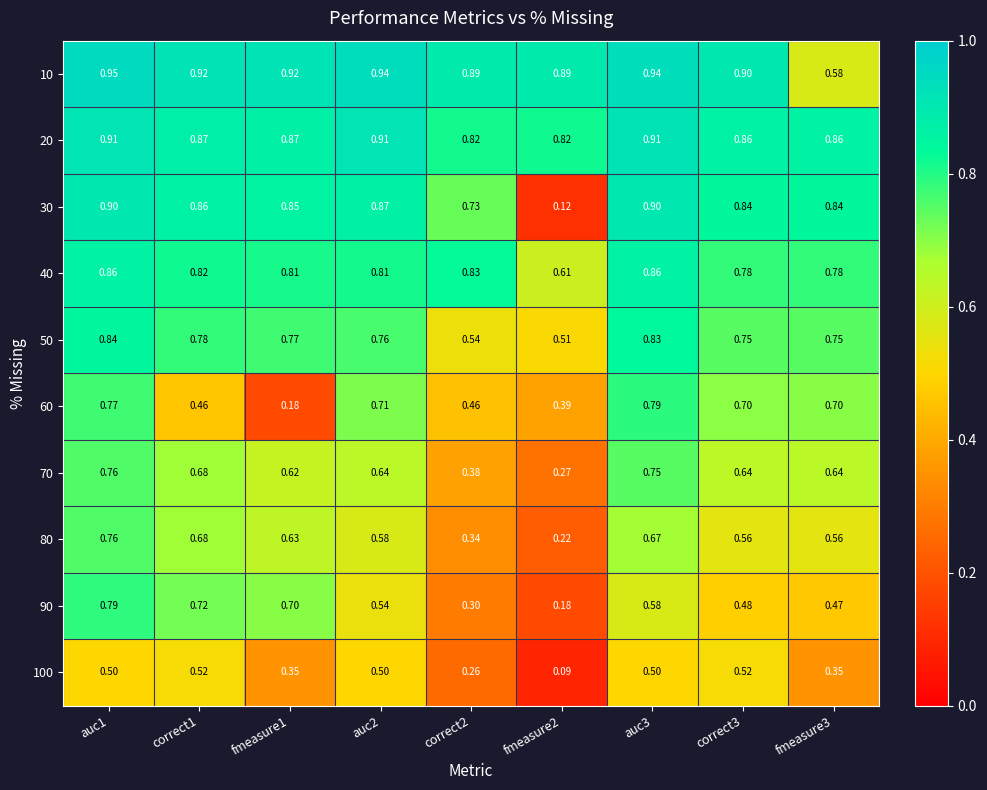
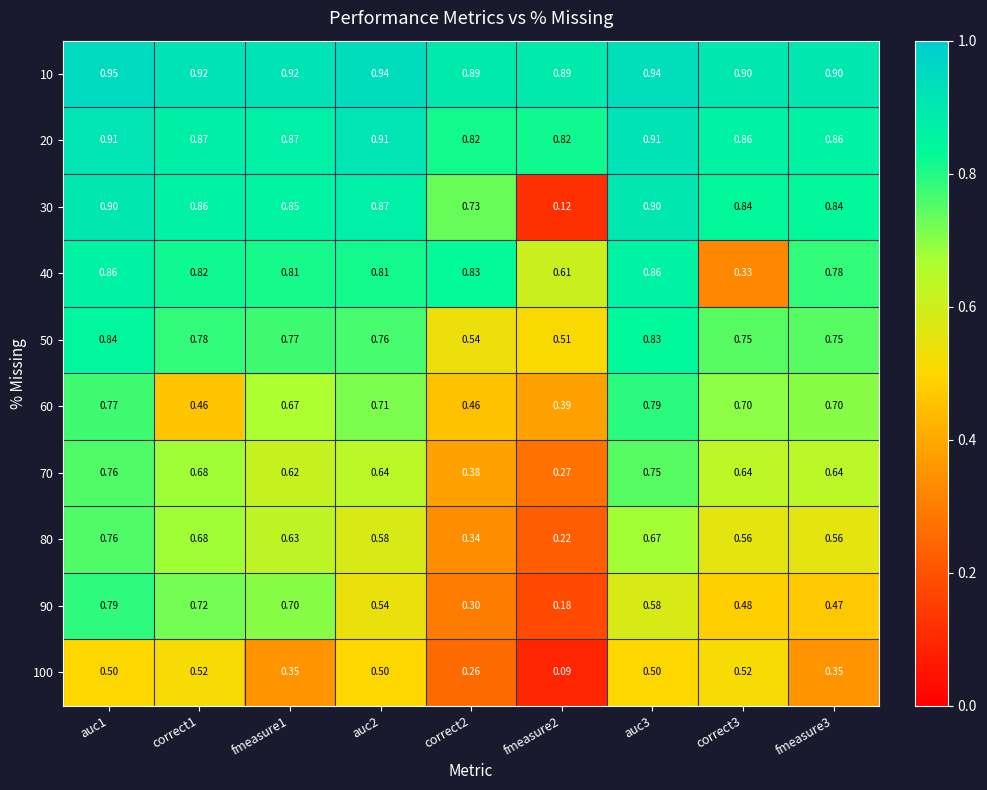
  {
    "10": {
      "auc1": 0.95,
      "correct1": 0.92,
      "fmeasure1": 0.92,
      "auc2": 0.94,
      "correct2": 0.89,
      "fmeasure2": 0.89,
      "auc3": 0.94,
      "correct3": 0.90,
-     "fmeasure3": 0.58
+     "fmeasure3": 0.90
    },
    "20": {
      "auc1": 0.91,
      "correct1": 0.87,
      "fmeasure1": 0.87,
      "auc2": 0.91,
      "correct2": 0.82,
      "fmeasure2": 0.82,
      "auc3": 0.91,
      "correct3": 0.86,
      "fmeasure3": 0.86
    },
    "30": {
      "auc1": 0.90,
      "correct1": 0.86,
      "fmeasure1": 0.85,
      "auc2": 0.87,
      "correct2": 0.73,
      "fmeasure2": 0.12,
      "auc3": 0.90,
      "correct3": 0.84,
      "fmeasure3": 0.84
    },
    "40": {
      "auc1": 0.86,
      "correct1": 0.82,
      "fmeasure1": 0.81,
      "auc2": 0.81,
      "correct2": 0.83,
      "fmeasure2": 0.61,
      "auc3": 0.86,
-     "correct3": 0.78,
+     "correct3": 0.33,
      "fmeasure3": 0.78
    },
    "50": {
      "auc1": 0.84,
      "correct1": 0.78,
      "fmeasure1": 0.77,
      "auc2": 0.76,
      "correct2": 0.54,
      "fmeasure2": 0.51,
      "auc3": 0.83,
      "correct3": 0.75,
      "fmeasure3": 0.75
    },
    "60": {
      "auc1": 0.77,
      "correct1": 0.46,
-     "fmeasure1": 0.18,
+     "fmeasure1": 0.67,
      "auc2": 0.71,
      "correct2": 0.46,
      "fmeasure2": 0.39,
      "auc3": 0.79,
      "correct3": 0.70,
      "fmeasure3": 0.70
    },
    "70": {
      "auc1": 0.76,
      "correct1": 0.68,
      "fmeasure1": 0.62,
      "auc2": 0.64,
      "correct2": 0.38,
      "fmeasure2": 0.27,
      "auc3": 0.75,
      "correct3": 0.64,
      "fmeasure3": 0.64
    },
    "80": {
      "auc1": 0.76,
      "correct1": 0.68,
      "fmeasure1": 0.63,
      "auc2": 0.58,
      "correct2": 0.34,
      "fmeasure2": 0.22,
      "auc3": 0.67,
      "correct3": 0.56,
      "fmeasure3": 0.56
    },
    "90": {
      "auc1": 0.79,
      "correct1": 0.72,
      "fmeasure1": 0.70,
      "auc2": 0.54,
      "correct2": 0.30,
      "fmeasure2": 0.18,
      "auc3": 0.58,
      "correct3": 0.48,
      "fmeasure3": 0.47
    },
    "100": {
      "auc1": 0.50,
      "correct1": 0.52,
      "fmeasure1": 0.35,
      "auc2": 0.50,
      "correct2": 0.26,
      "fmeasure2": 0.09,
      "auc3": 0.50,
      "correct3": 0.52,
      "fmeasure3": 0.35
    }
  }
